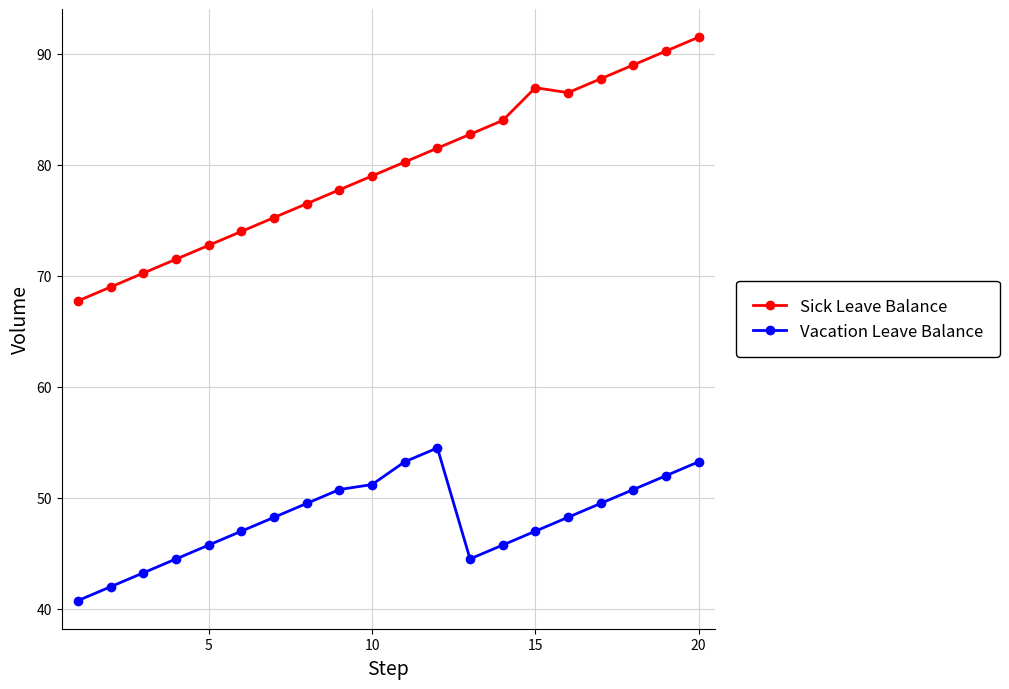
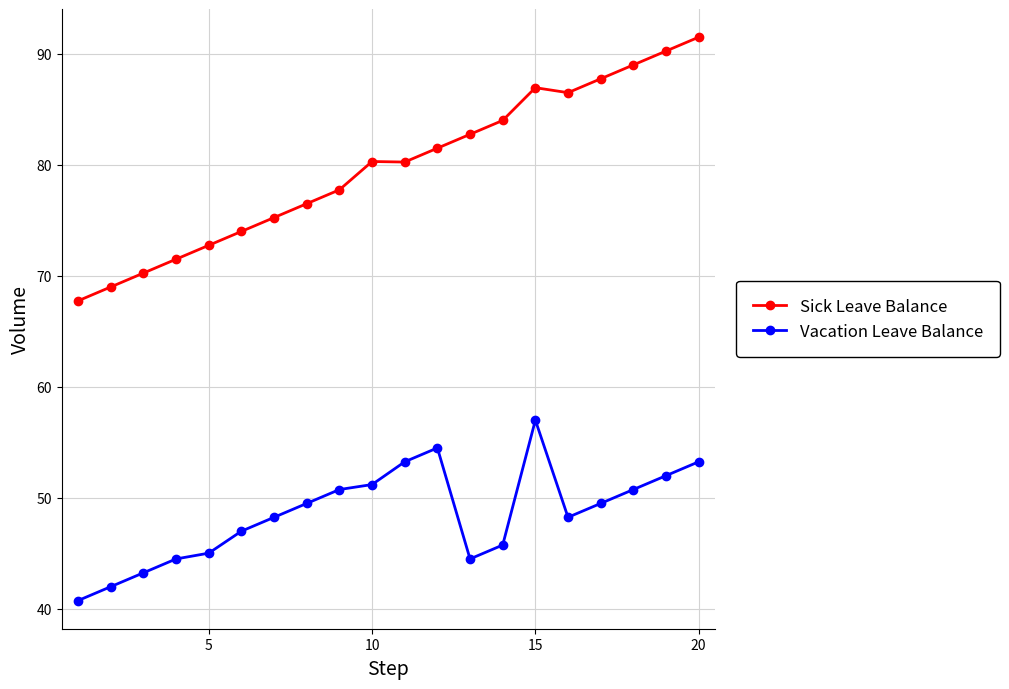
  {
    "Sick Leave Balance": {
      "5": 72.8,
-     "10": 79.0,
+     "10": 80.3,
      "15": 87.0,
      "20": 91.5
    },
    "Vacation Leave Balance": {
-     "5": 45.8,
+     "5": 45.0,
      "10": 51.2,
-     "15": 47,
+     "15": 57,
      "20": 53.3
    }
  }
